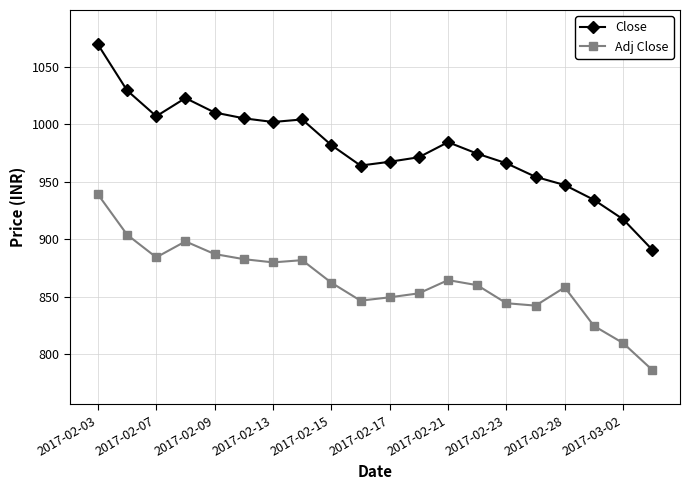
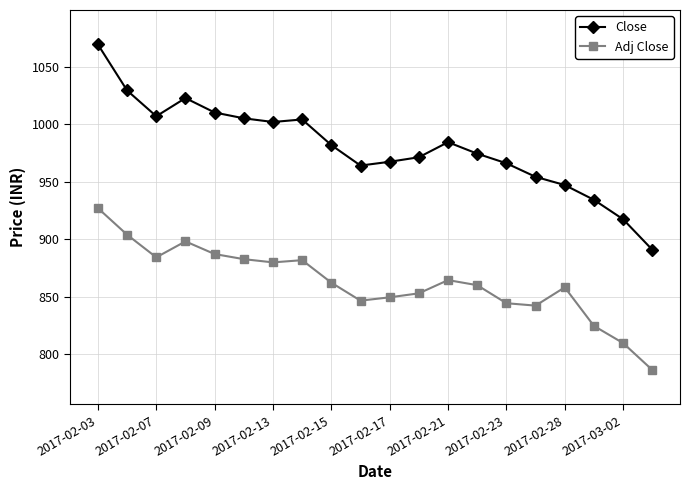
  {
    "Close": {
      "2017-02-03": 1069,
      "2017-02-07": 1007,
      "2017-02-09": 1010,
      "2017-02-13": 1002,
      "2017-02-15": 982,
      "2017-02-17": 967,
      "2017-02-21": 984,
      "2017-02-23": 966,
      "2017-02-28": 947,
      "2017-03-02": 917
    },
    "Adj Close": {
-     "2017-02-03": 939,
+     "2017-02-03": 927,
      "2017-02-07": 884,
      "2017-02-09": 887,
      "2017-02-13": 880,
      "2017-02-15": 862,
      "2017-02-17": 849,
      "2017-02-21": 864,
      "2017-02-23": 844,
      "2017-02-28": 858,
      "2017-03-02": 810
    }
  }
